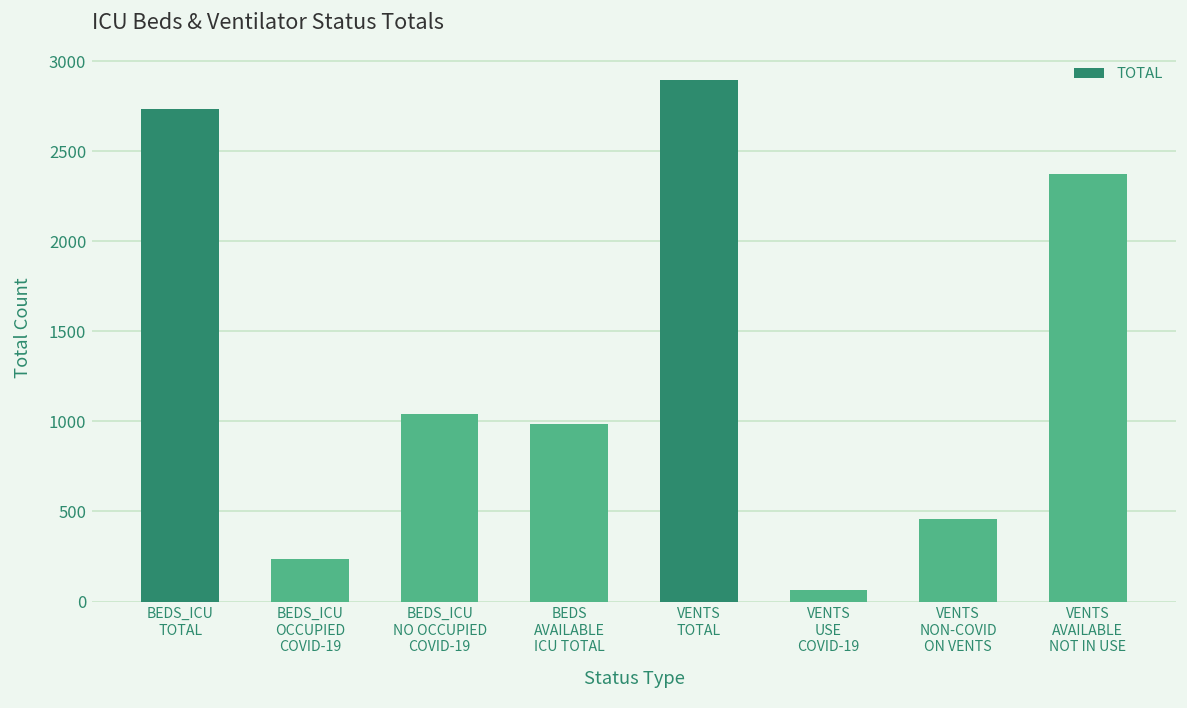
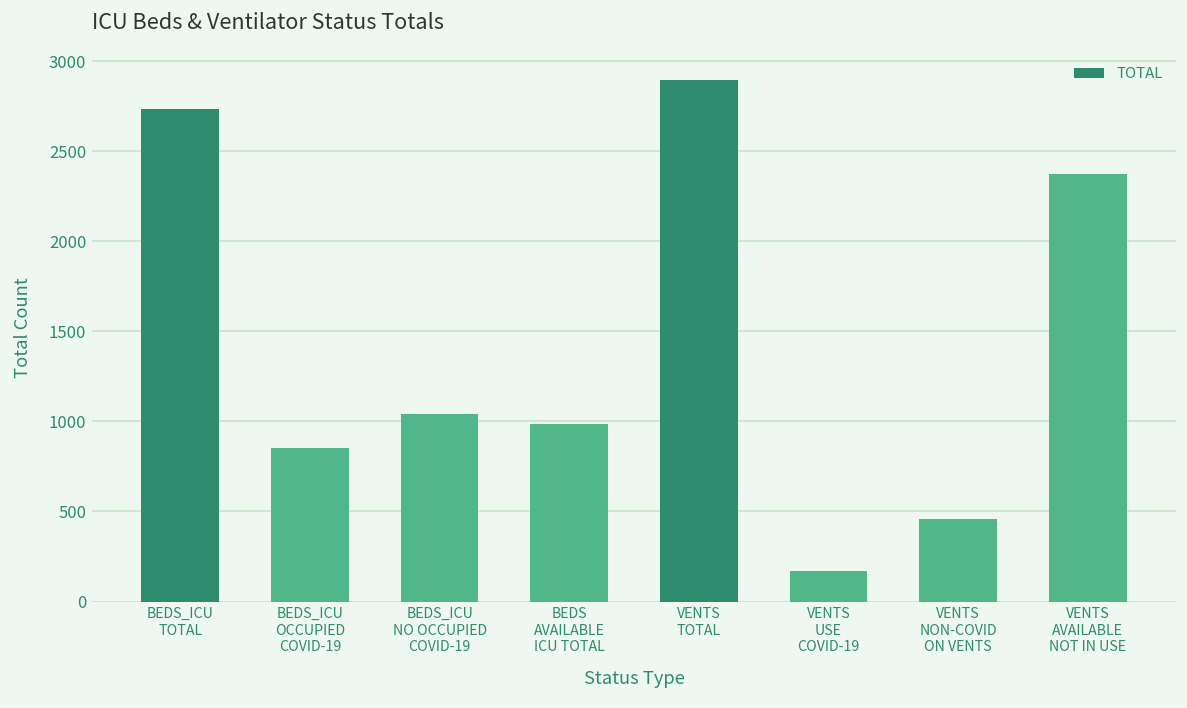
  {
    "BEDS_ICU TOTAL": 2730,
-   "BEDS_ICU OCCUPIED COVID-19": 240,
+   "BEDS_ICU OCCUPIED COVID-19": 850,
    "BEDS_ICU NO OCCUPIED COVID-19": 1040,
    "BEDS AVAILABLE ICU TOTAL": 980,
    "VENTS TOTAL": 2900,
-   "VENTS USE COVID-19": 60,
+   "VENTS USE COVID-19": 170,
    "VENTS NON-COVID ON VENTS": 460,
    "VENTS AVAILABLE NOT IN USE": 2370
  }
